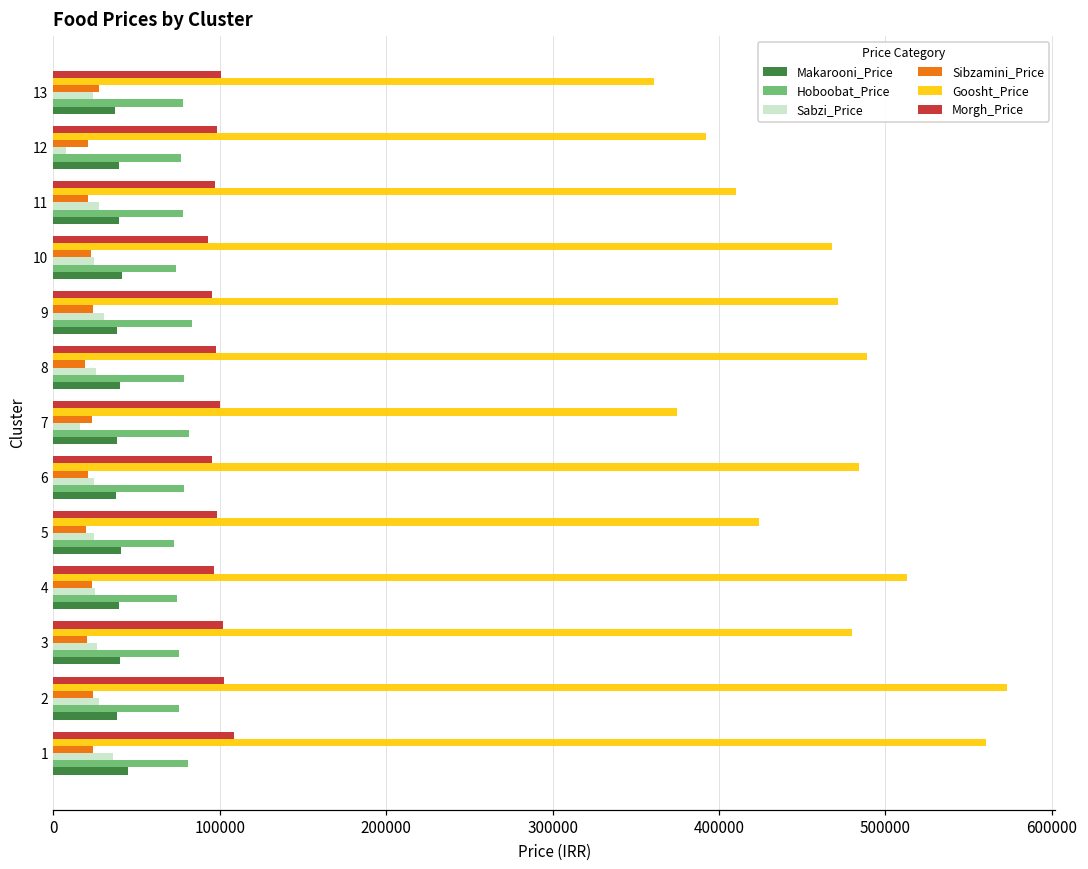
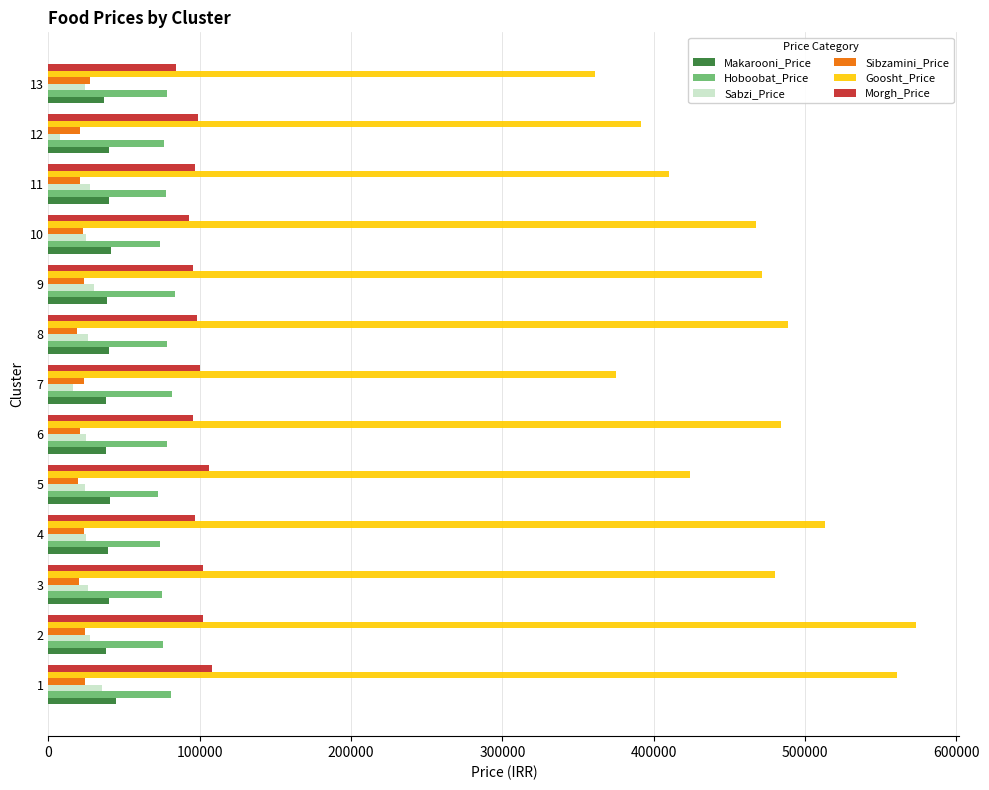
  {
    "Makarooni_Price": {
      "13": 37000,
      "12": 40000,
      "11": 40000,
      "10": 41000,
      "9": 38000,
      "8": 40000,
      "7": 38000,
      "6": 38000,
      "5": 41000,
      "4": 39000,
      "3": 40000,
      "2": 38000,
      "1": 45000
    },
    "Hoboobat_Price": {
      "13": 78000,
      "12": 77000,
      "11": 78000,
      "10": 74000,
      "9": 84000,
      "8": 79000,
      "7": 82000,
      "6": 79000,
      "5": 72000,
      "4": 74000,
      "3": 75000,
      "2": 76000,
      "1": 81000
    },
    "Sabzi_Price": {
      "13": 24000,
      "12": 8000,
      "11": 28000,
      "10": 25000,
      "9": 30000,
      "8": 26000,
      "7": 16000,
      "6": 25000,
      "5": 24000,
      "4": 25000,
      "3": 26000,
      "2": 27000,
      "1": 36000
    },
    "Sibzamini_Price": {
      "13": 28000,
      "12": 21000,
      "11": 21000,
      "10": 23000,
      "9": 24000,
      "8": 19000,
      "7": 24000,
      "6": 21000,
      "5": 20000,
      "4": 23000,
      "3": 21000,
      "2": 24000,
      "1": 24000
    },
    "Goosht_Price": {
      "13": 361000,
      "12": 392000,
      "11": 410000,
      "10": 468000,
      "9": 471000,
      "8": 489000,
      "7": 375000,
      "6": 484000,
      "5": 424000,
      "4": 513000,
      "3": 480000,
      "2": 573000,
      "1": 561000
    },
    "Morgh_Price": {
-     "13": 101000,
+     "13": 84000,
      "12": 99000,
      "11": 97000,
      "10": 93000,
      "9": 96000,
      "8": 98000,
      "7": 100000,
      "6": 95000,
-     "5": 99000,
+     "5": 106000,
      "4": 97000,
      "3": 102000,
      "2": 102000,
      "1": 108000
    }
  }
